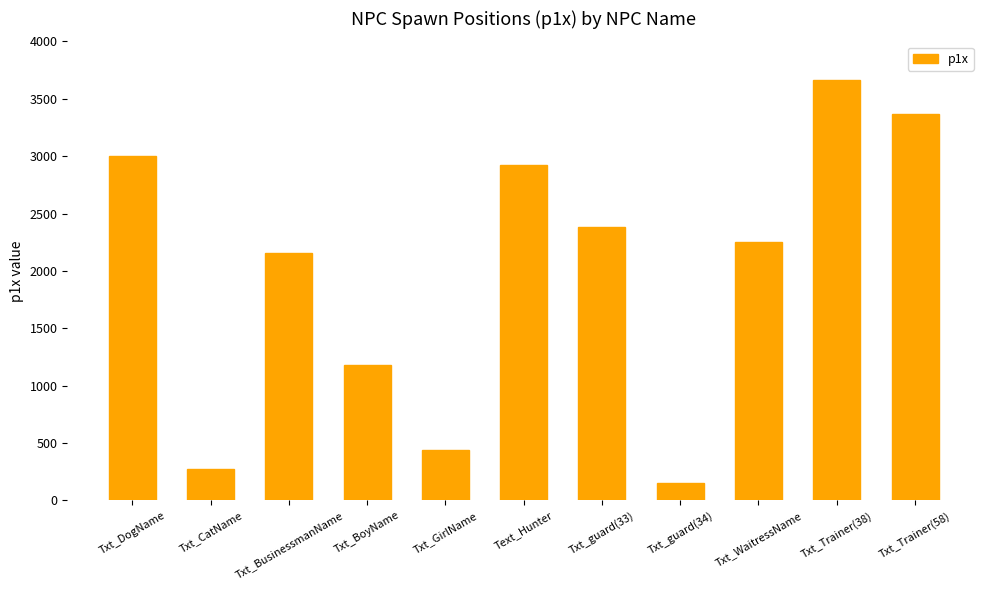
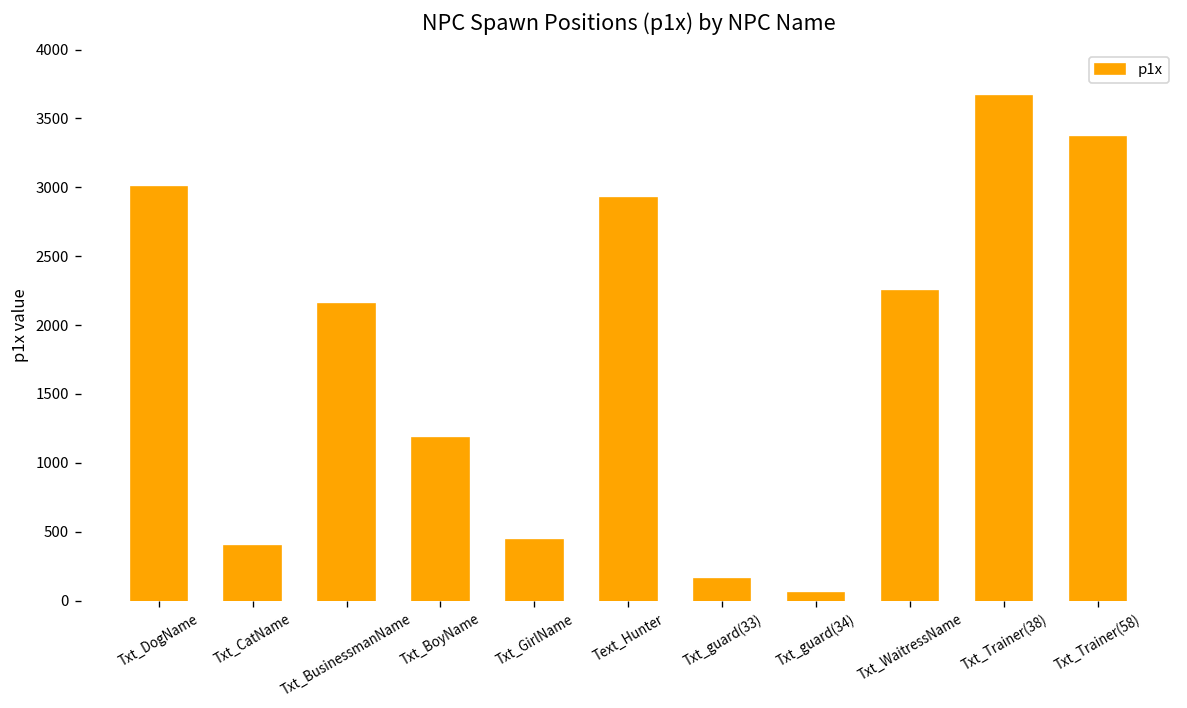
  {
    "Txt_DogName": 3000,
-   "Txt_CatName": 270,
+   "Txt_CatName": 400,
    "Txt_BusinessmanName": 2150,
    "Txt_BoyName": 1180,
    "Txt_GirlName": 440,
    "Text_Hunter": 2920,
-   "Txt_guard(33)": 2380,
-   "Txt_guard(34)": 160,
+   "Txt_guard(33)": 160,
+   "Txt_guard(34)": 50,
    "Txt_WaitressName": 2250,
    "Txt_Trainer(38)": 3660,
    "Txt_Trainer(58)": 3370
  }
